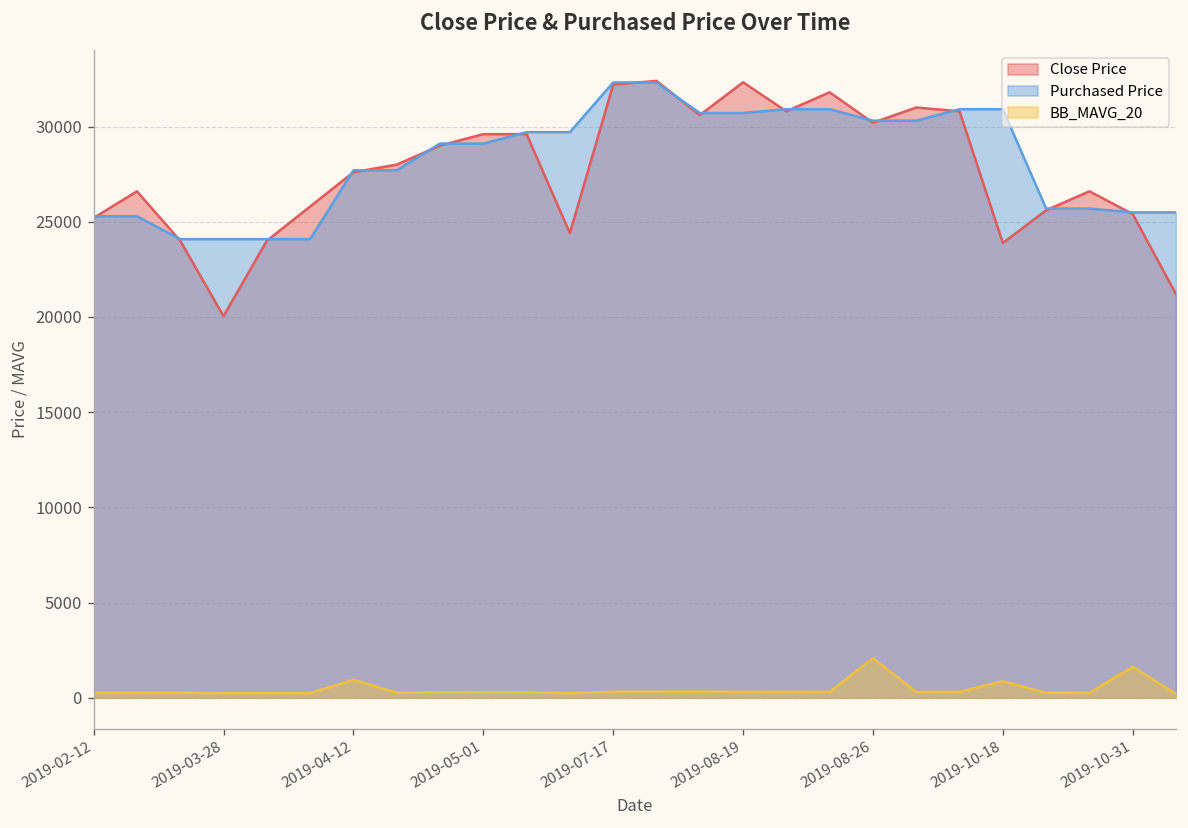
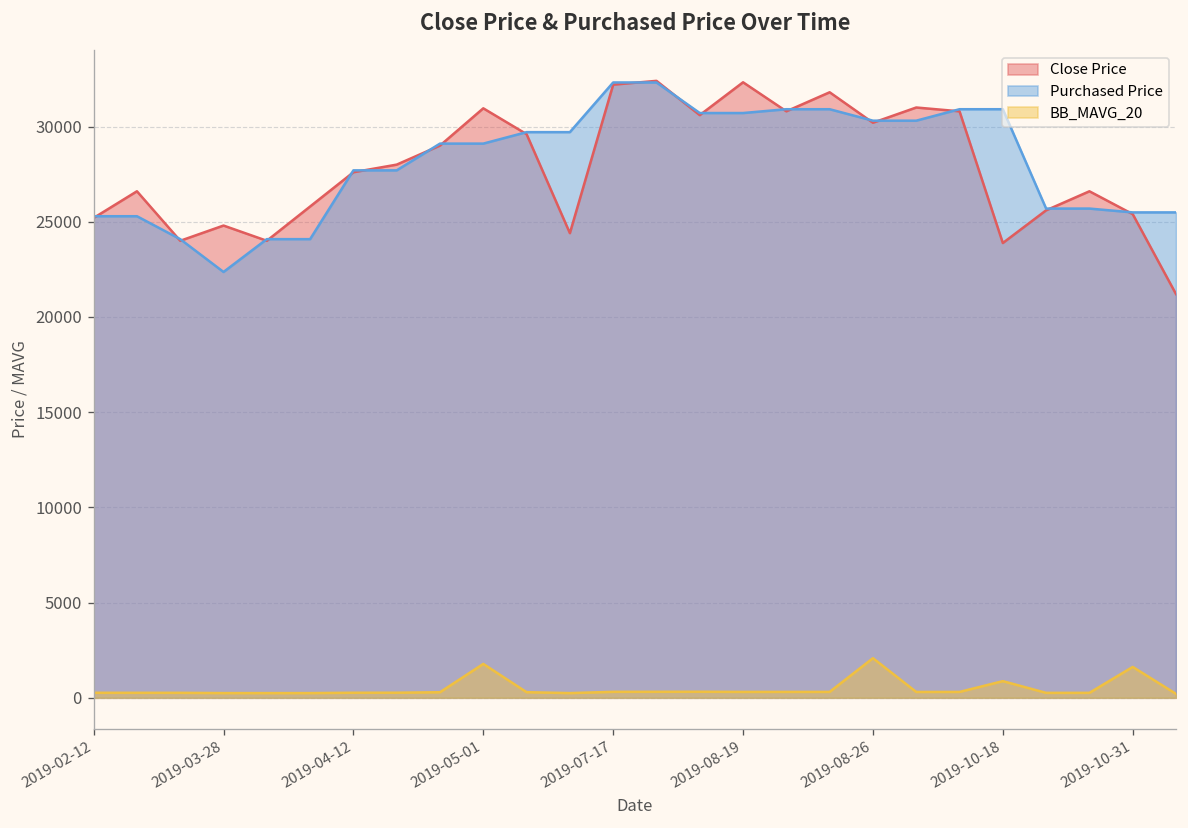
  {
    "Close Price": {
-     "2019-03-28": 20000,
-     "2019-05-01": 29600,
+     "2019-03-28": 24800,
+     "2019-05-01": 31000,
      "2019-08-19": 32300,
      "2019-10-18": 23900
    },
    "Purchased Price": {
-     "2019-03-28": 24100,
+     "2019-03-28": 22400,
      "2019-05-01": 29100,
      "2019-08-19": 30700
    },
    "BB_MAVG_20": {
      "2019-02-12": 300,
      "2019-03-28": 200,
-     "2019-04-12": 900,
-     "2019-05-01": 300,
+     "2019-04-12": 300,
+     "2019-05-01": 1800,
      "2019-07-17": 300,
      "2019-08-19": 300,
      "2019-08-26": 2100,
      "2019-10-18": 900,
      "2019-10-31": 1600
    }
  }
